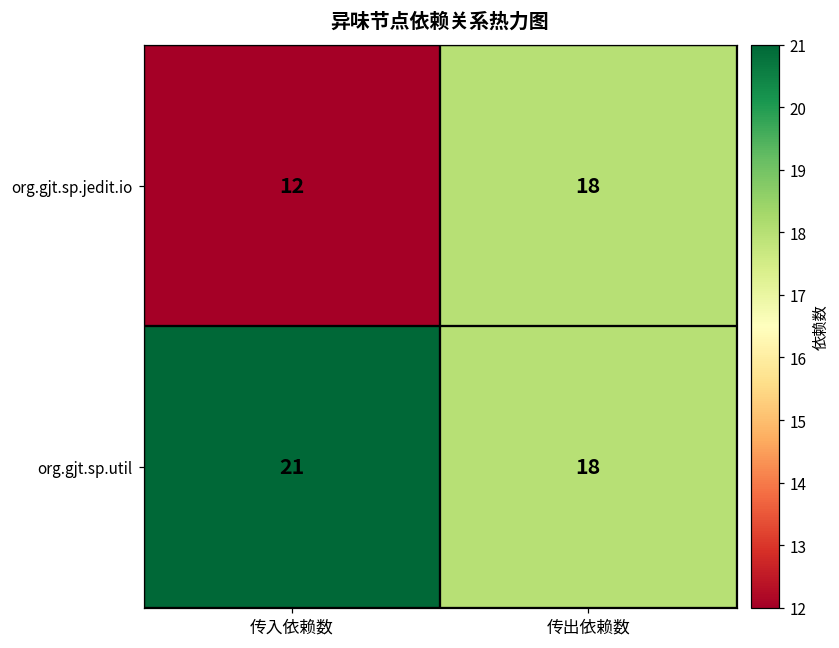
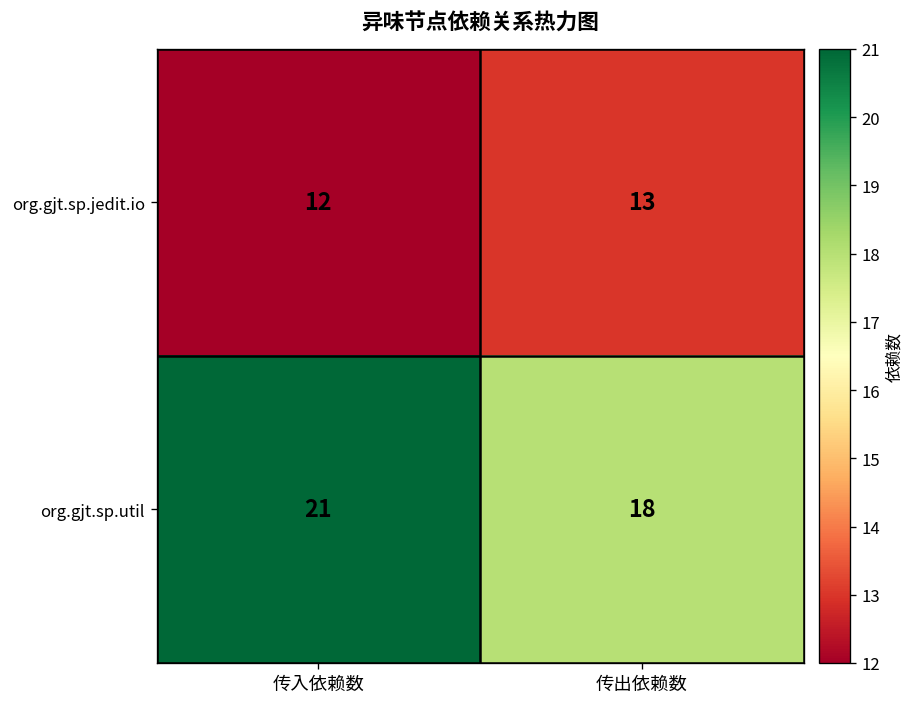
  {
    "org.gjt.sp.jedit.io": {
      "传入依赖数": 12,
-     "传出依赖数": 18
+     "传出依赖数": 13
    },
    "org.gjt.sp.util": {
      "传入依赖数": 21,
      "传出依赖数": 18
    }
  }
